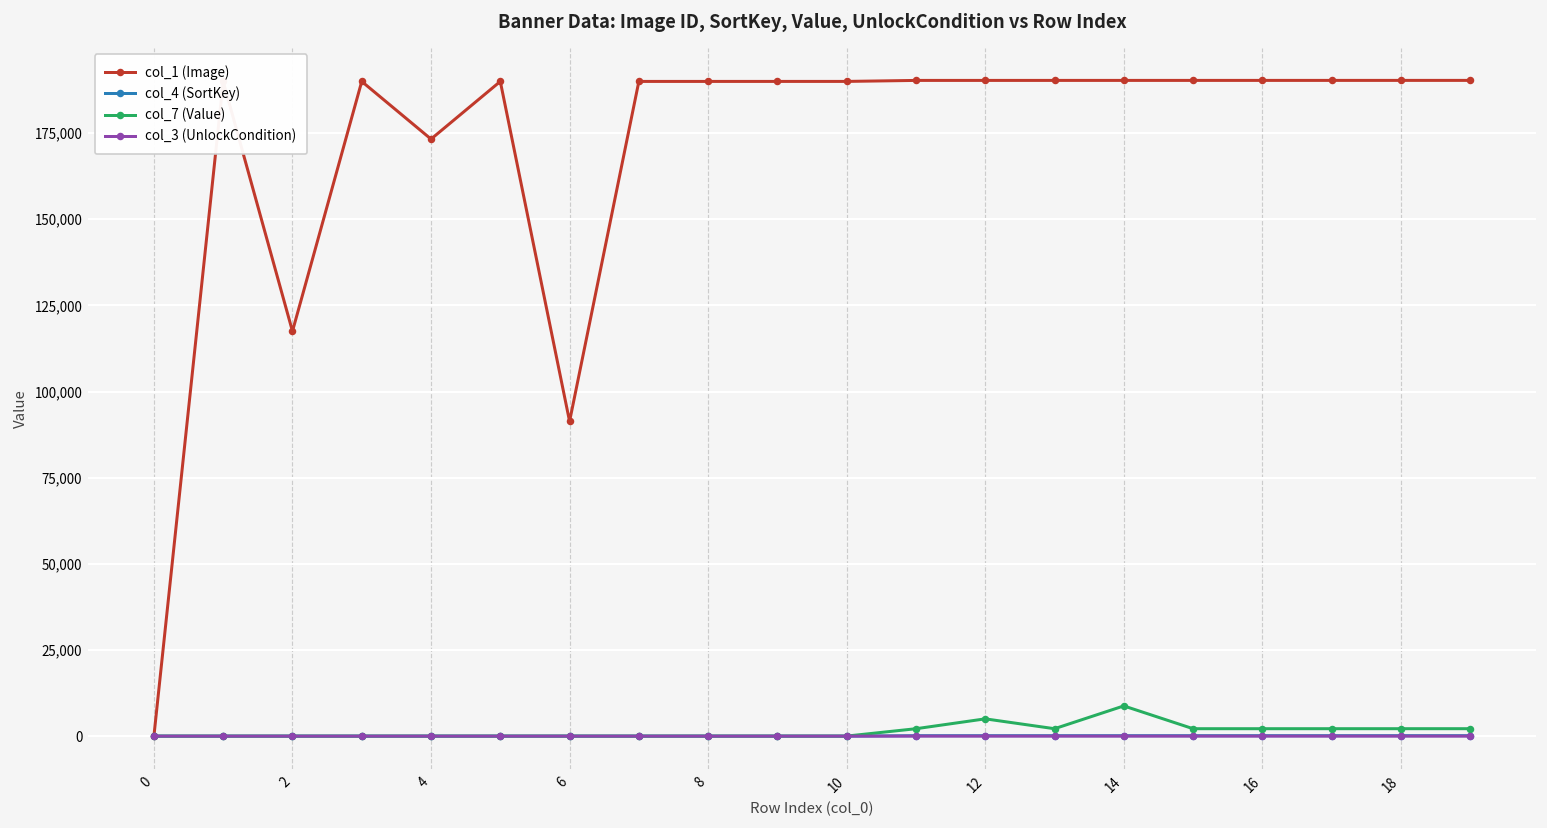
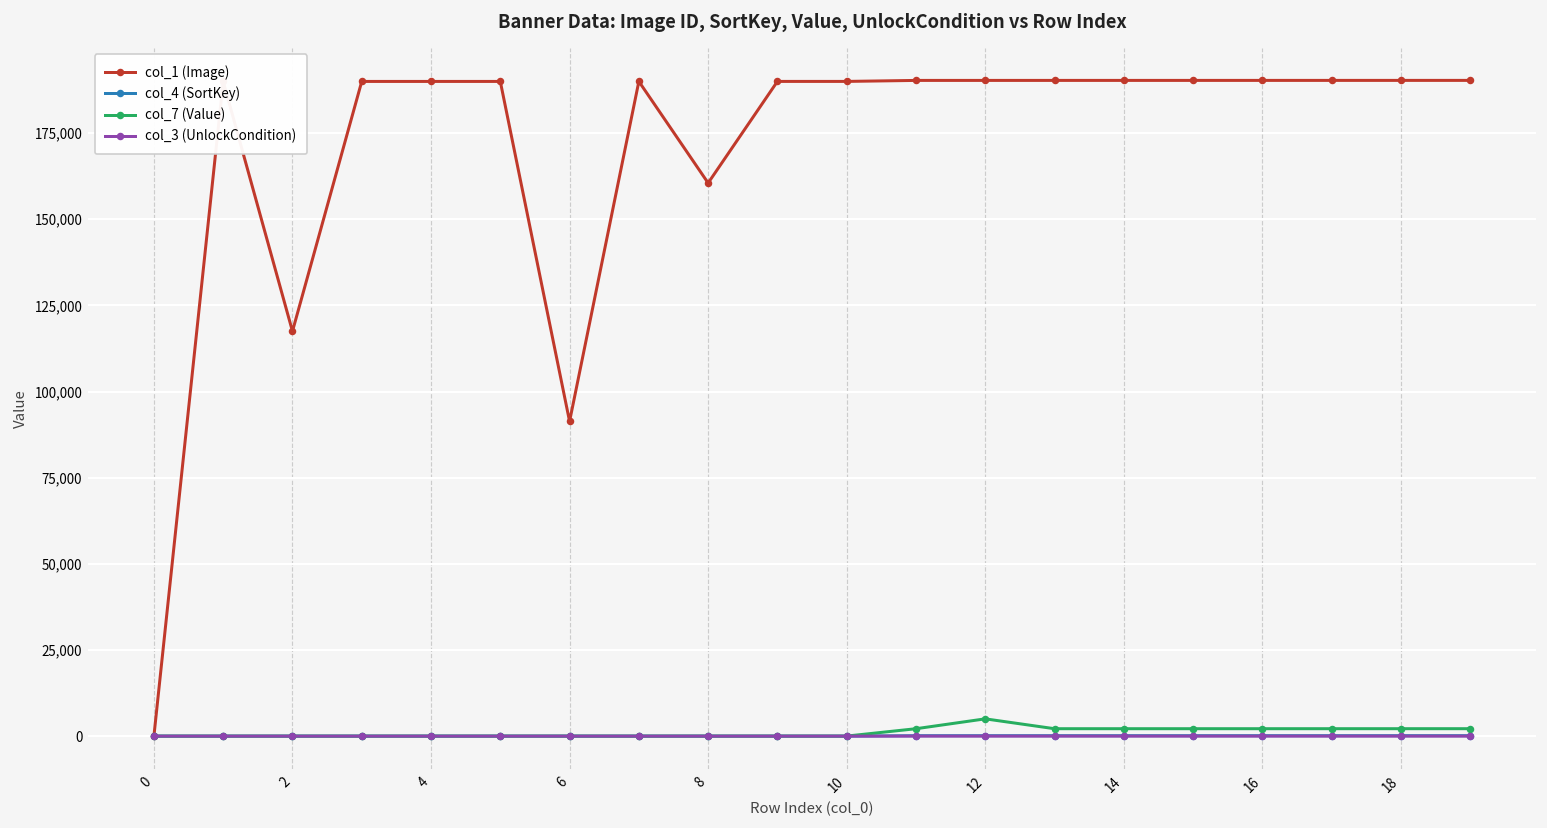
  {
    "col_1 (Image)": {
      "2": "118,000",
-     "4": "173,000",
+     "4": "190,000",
      "6": "91,000",
-     "8": "190,000",
+     "8": "161,000",
      "10": "190,000",
      "12": "190,000",
      "14": "190,000",
      "16": "190,000",
      "18": "190,000"
    },
    "col_3 (UnlockCondition)": {
      "12": "0",
      "14": "0",
      "16": "0",
      "18": "0"
    },
    "col_7 (Value)": {
      "12": "5,000",
-     "14": "9,000",
+     "14": "2,000",
      "16": "2,000",
      "18": "2,000"
    }
  }
